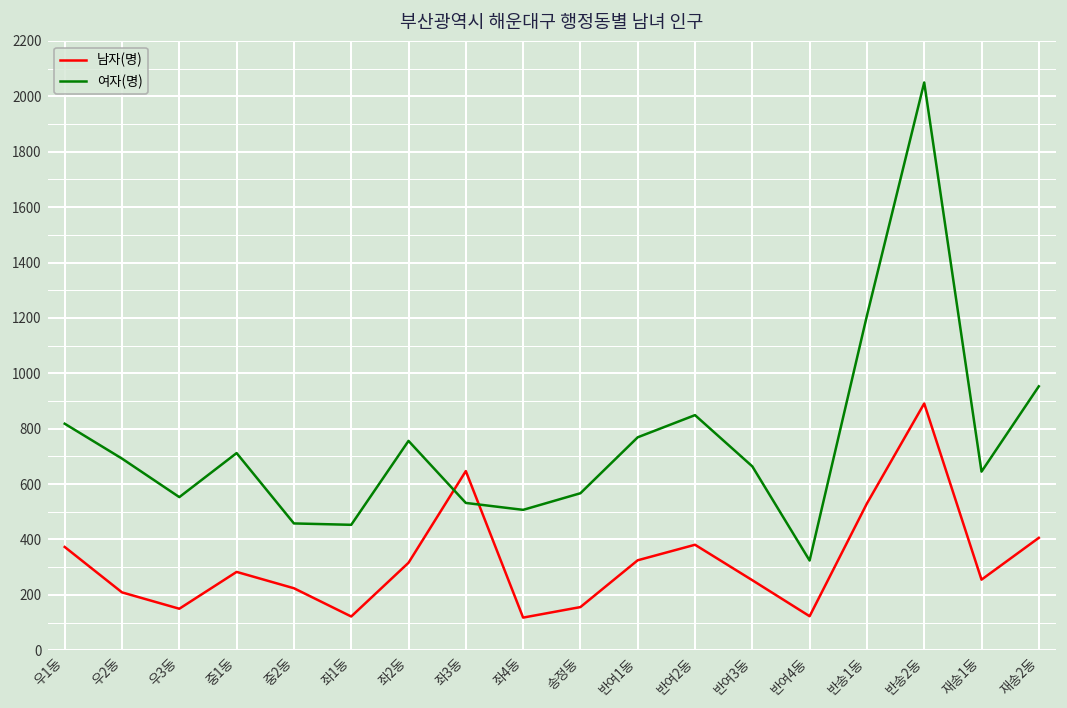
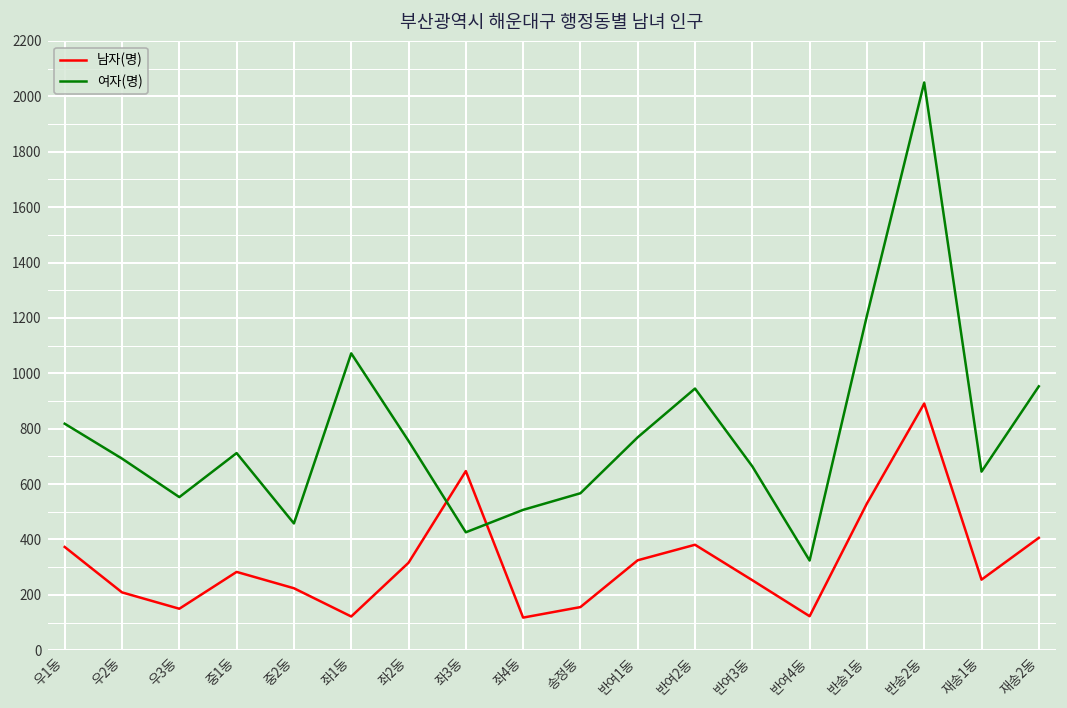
  {
    "남자(명)": {
      "우1동": 370,
      "우2동": 210,
      "우3동": 150,
      "중1동": 280,
      "중2동": 220,
      "좌1동": 120,
      "좌2동": 320,
      "좌3동": 650,
      "좌4동": 120,
      "송정동": 160,
      "반여1동": 330,
      "반여2동": 380,
      "반여3동": 250,
      "반여4동": 120,
      "반송1동": 530,
      "반송2동": 890,
      "재송1동": 260,
      "재송2동": 410
    },
    "여자(명)": {
      "우1동": 820,
      "우2동": 690,
      "우3동": 550,
      "중1동": 710,
      "중2동": 460,
-     "좌1동": 450,
+     "좌1동": 1070,
      "좌2동": 760,
-     "좌3동": 530,
+     "좌3동": 430,
      "좌4동": 510,
      "송정동": 570,
      "반여1동": 770,
-     "반여2동": 850,
+     "반여2동": 950,
      "반여3동": 660,
      "반여4동": 320,
      "반송1동": 1210,
      "반송2동": 2050,
      "재송1동": 650,
      "재송2동": 950
    }
  }
